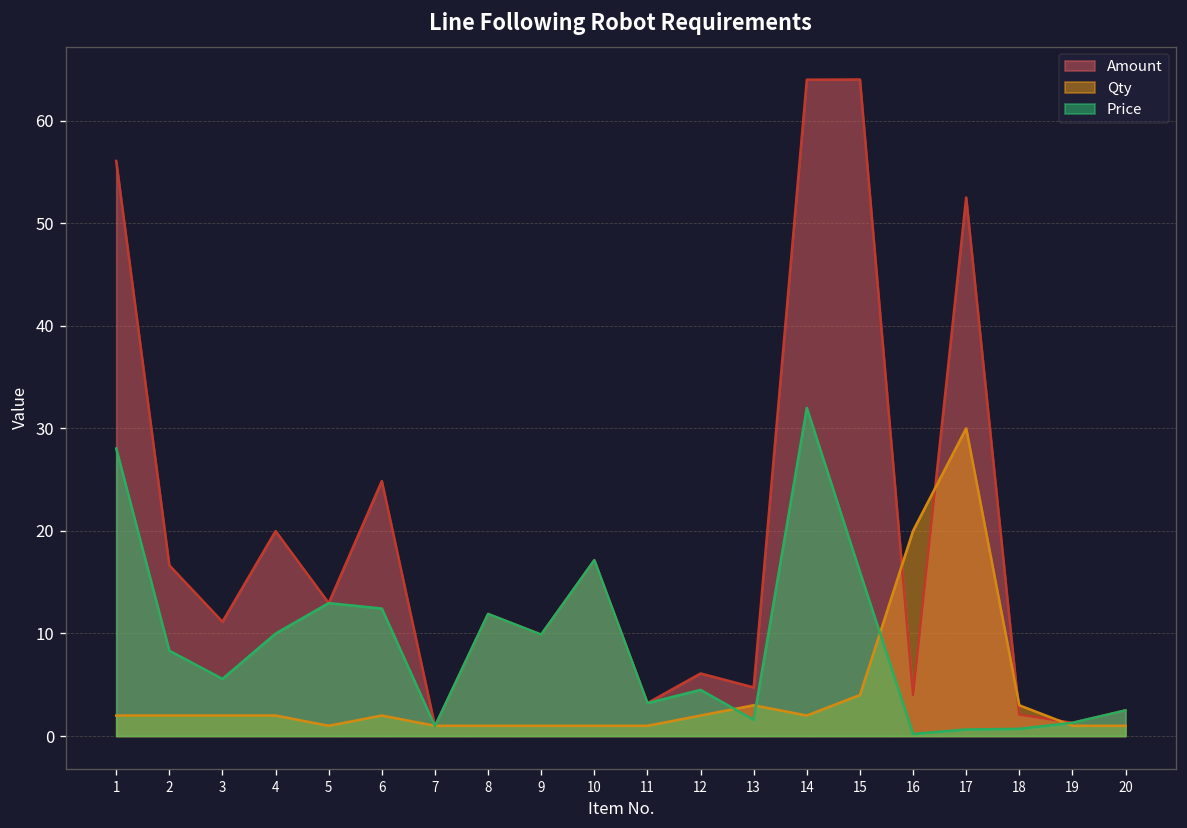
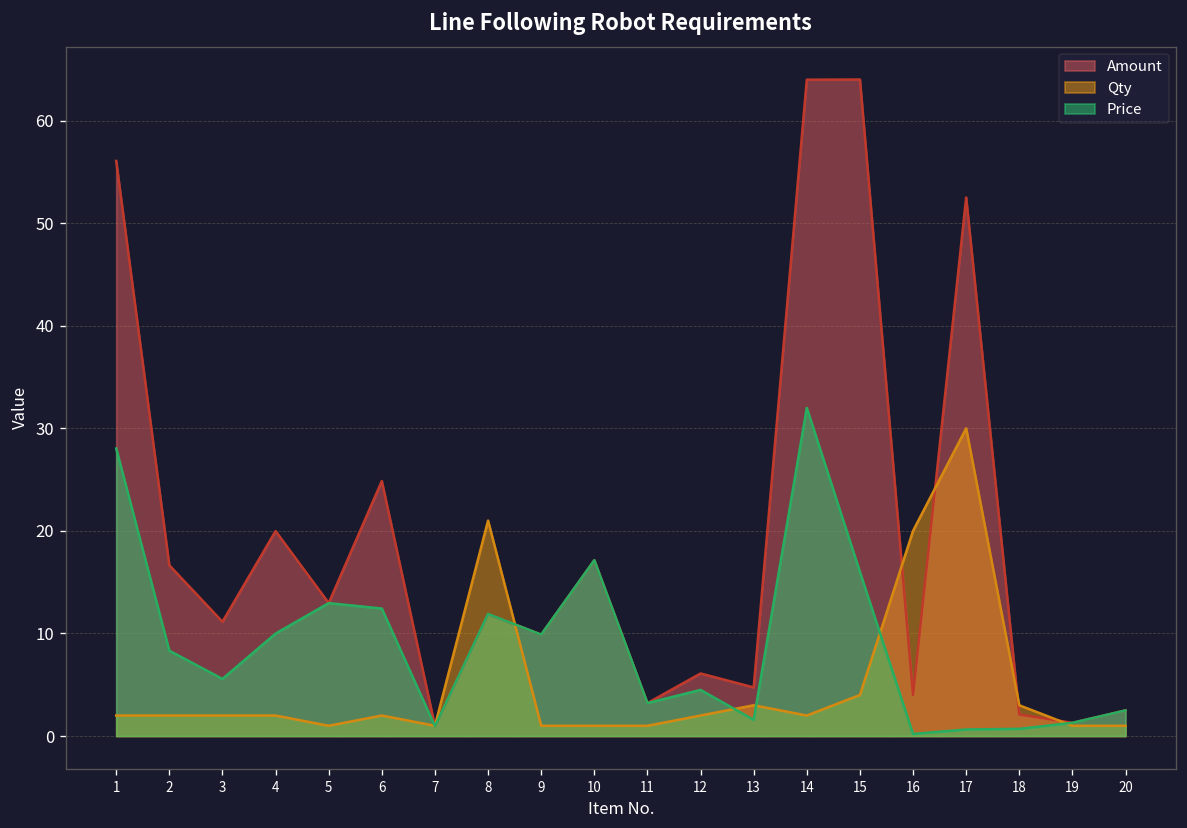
  {
    "Amount": {
      "1": 56,
      "2": 17,
      "3": 11,
      "4": 20,
      "6": 25,
      "12": 6,
      "13": 5,
      "14": 64,
      "15": 64,
      "16": 4,
      "17": 53,
      "18": 2
    },
    "Qty": {
      "1": 2,
      "2": 2,
      "3": 2,
      "4": 2,
      "5": 1,
      "6": 2,
-     "8": 1,
+     "8": 21,
      "9": 1,
      "10": 1,
      "11": 1,
      "12": 2,
      "13": 3,
      "14": 2,
      "15": 4,
      "16": 20,
      "17": 30,
      "18": 3,
      "20": 1
    },
    "Price": {
      "1": 28,
      "2": 8,
      "3": 6,
      "4": 10,
      "6": 12,
      "12": 5,
      "13": 2,
      "14": 32,
      "15": 16,
      "16": 0,
      "17": 1,
      "18": 1
    }
  }
